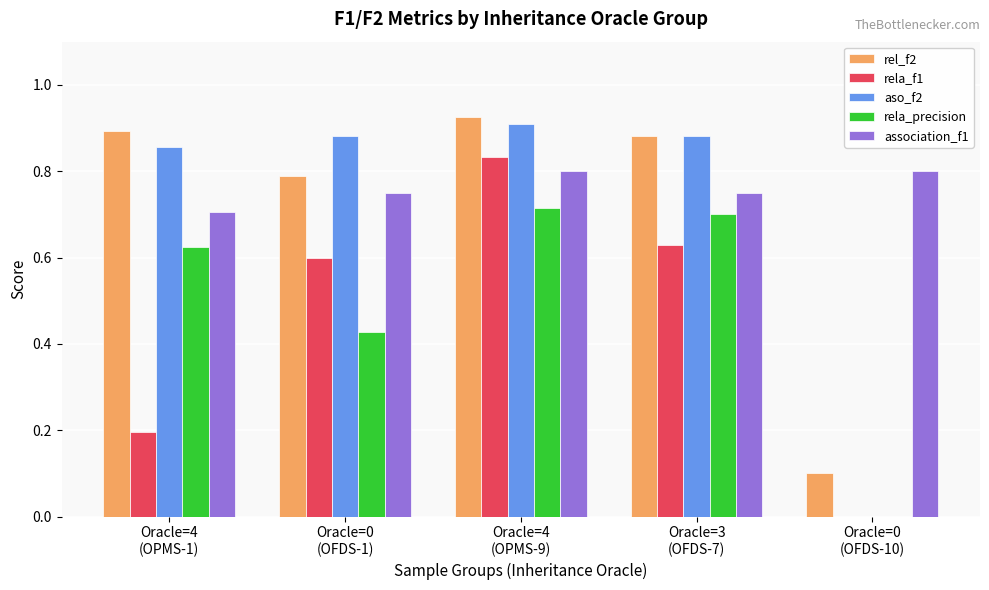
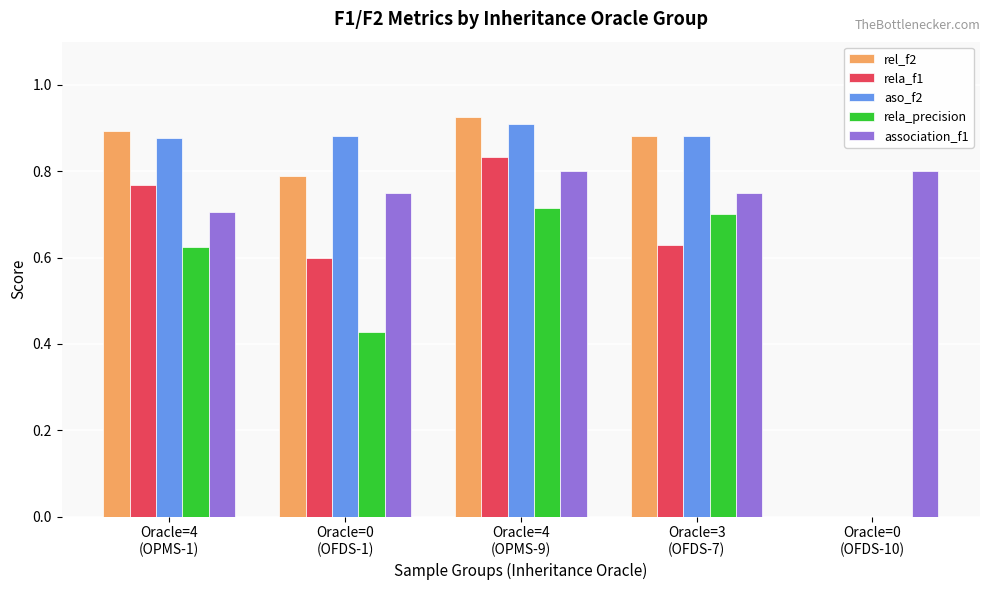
  {
    "rel_f2": {
      "Oracle=4 (OPMS-1)": 0.89,
      "Oracle=0 (OFDS-1)": 0.79,
      "Oracle=4 (OPMS-9)": 0.93,
      "Oracle=3 (OFDS-7)": 0.88,
-     "Oracle=0 (OFDS-10)": 0.1
+     "Oracle=0 (OFDS-10)": 0.0
    },
    "rela_f1": {
-     "Oracle=4 (OPMS-1)": 0.20,
+     "Oracle=4 (OPMS-1)": 0.77,
      "Oracle=0 (OFDS-1)": 0.60,
      "Oracle=4 (OPMS-9)": 0.83,
      "Oracle=3 (OFDS-7)": 0.63,
      "Oracle=0 (OFDS-10)": 0.00
    },
    "aso_f2": {
-     "Oracle=4 (OPMS-1)": 0.86,
+     "Oracle=4 (OPMS-1)": 0.88,
      "Oracle=0 (OFDS-1)": 0.88,
      "Oracle=4 (OPMS-9)": 0.91,
      "Oracle=3 (OFDS-7)": 0.88,
      "Oracle=0 (OFDS-10)": 0.00
    },
    "rela_precision": {
      "Oracle=4 (OPMS-1)": 0.63,
      "Oracle=0 (OFDS-1)": 0.43,
      "Oracle=4 (OPMS-9)": 0.71,
      "Oracle=3 (OFDS-7)": 0.70,
      "Oracle=0 (OFDS-10)": 0.00
    },
    "association_f1": {
      "Oracle=4 (OPMS-1)": 0.71,
      "Oracle=0 (OFDS-1)": 0.75,
      "Oracle=4 (OPMS-9)": 0.80,
      "Oracle=3 (OFDS-7)": 0.75,
      "Oracle=0 (OFDS-10)": 0.80
    }
  }
